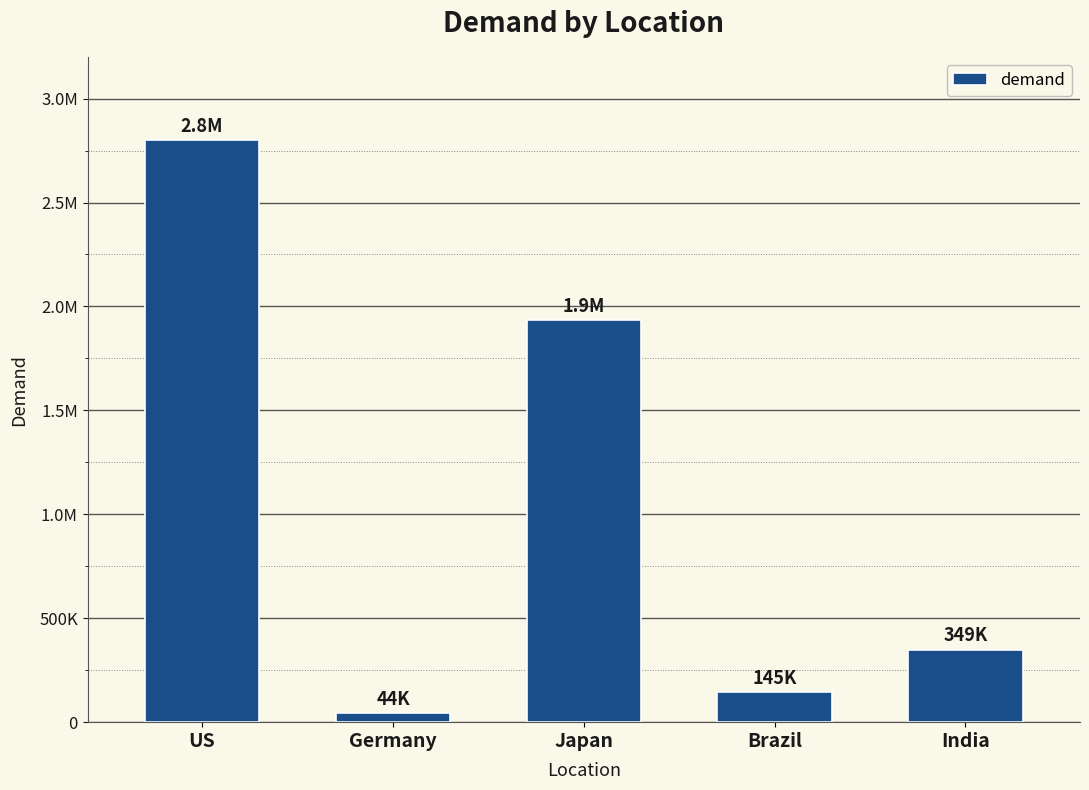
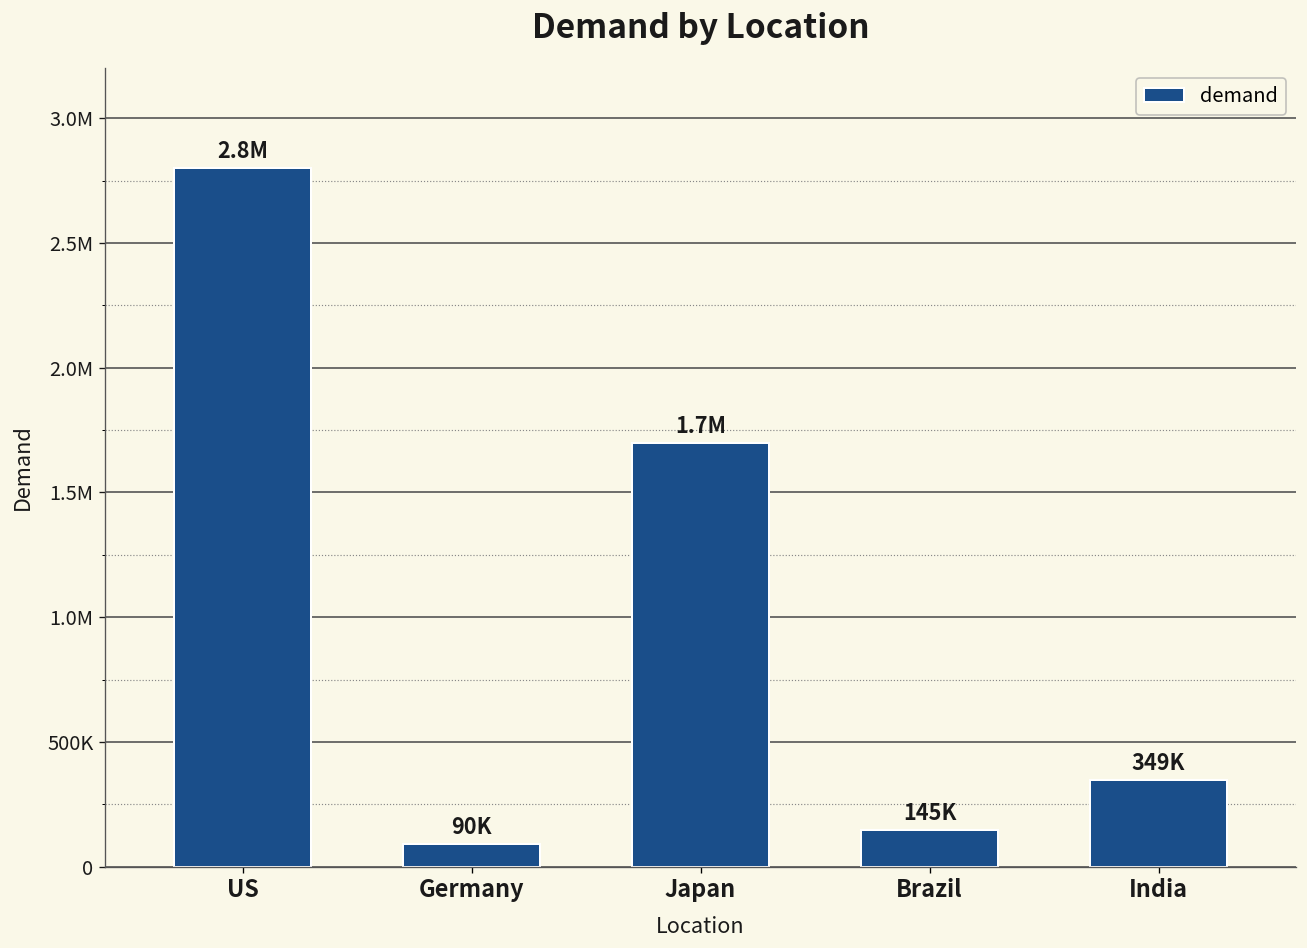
  {
    "US": "2.8M",
-   "Germany": "44K",
-   "Japan": "1.9M",
+   "Germany": "90K",
+   "Japan": "1.7M",
    "Brazil": "145K",
    "India": "349K"
  }
